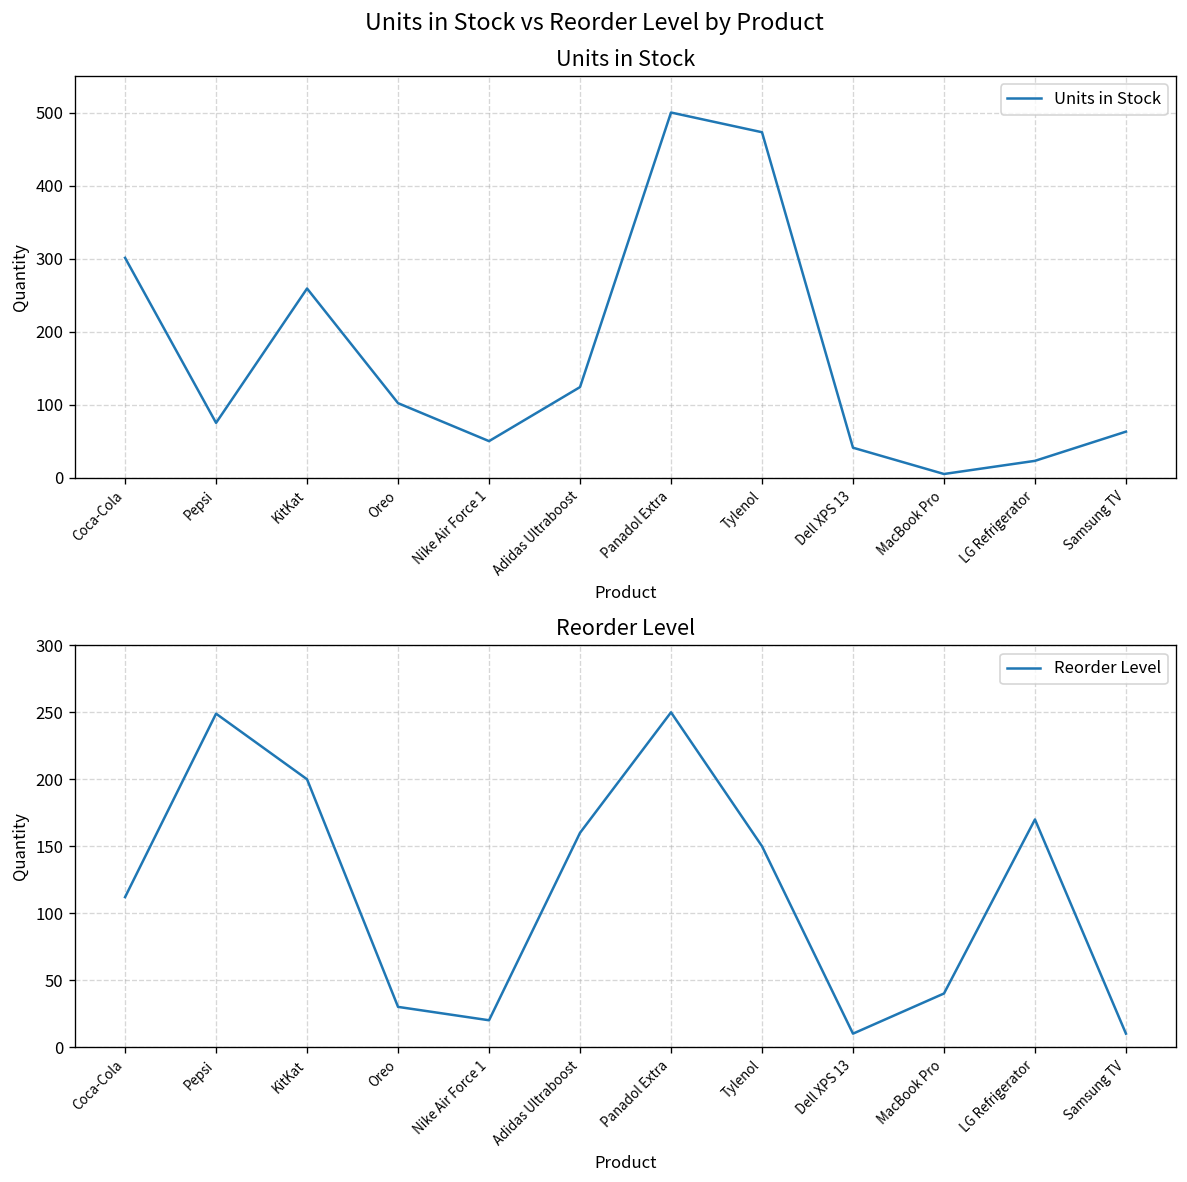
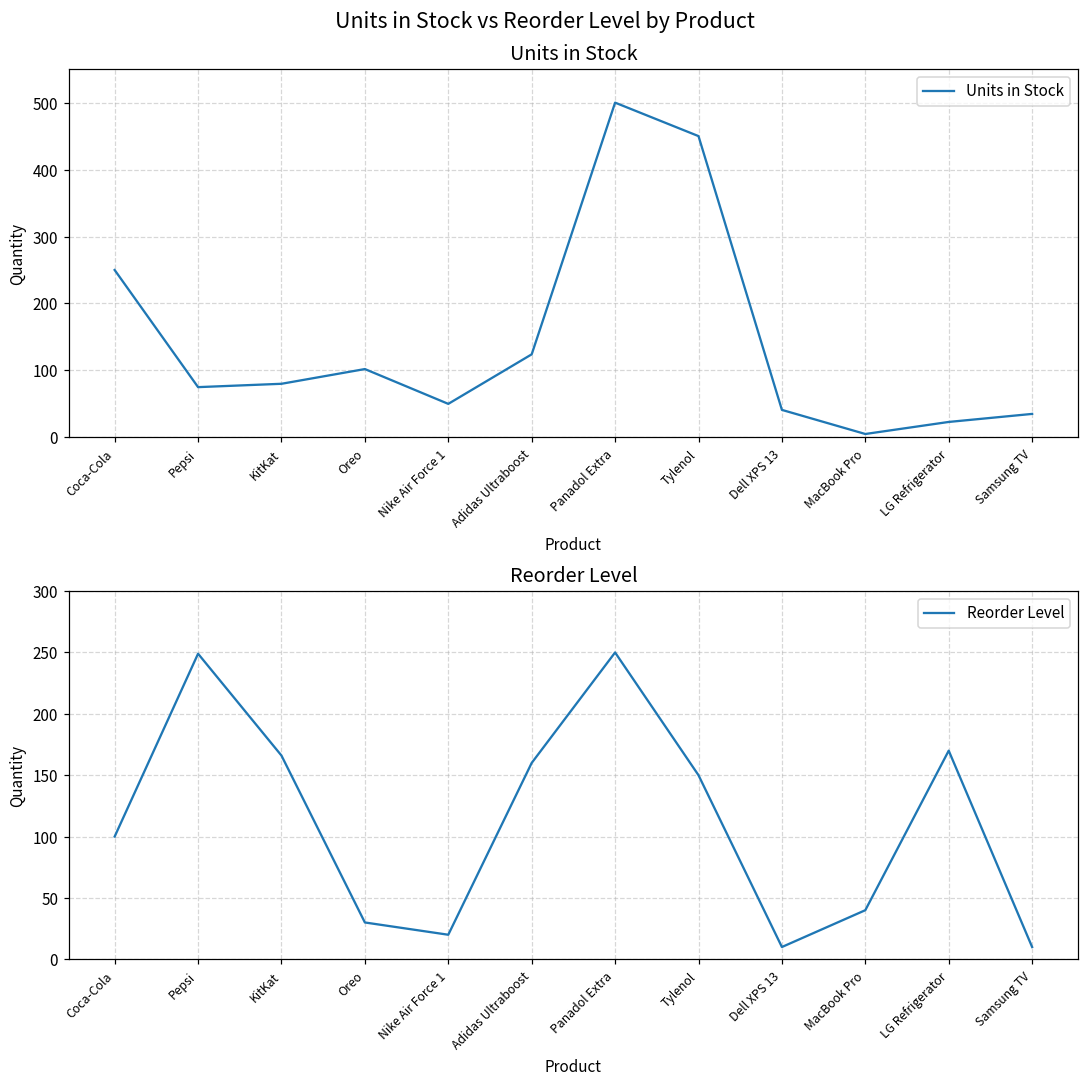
  {
    "Units in Stock": {
-     "Coca-Cola": 300,
+     "Coca-Cola": 250,
      "Pepsi": 80,
-     "KitKat": 260,
+     "KitKat": 80,
      "Oreo": 100,
      "Nike Air Force 1": 50,
      "Adidas Ultraboost": 120,
      "Panadol Extra": 500,
-     "Tylenol": 470,
+     "Tylenol": 450,
      "Dell XPS 13": 40,
      "MacBook Pro": 10,
      "LG Refrigerator": 20,
-     "Samsung TV": 60
+     "Samsung TV": 40
    },
    "Reorder Level": {
-     "Coca-Cola": 112,
+     "Coca-Cola": 100,
      "Pepsi": 249,
-     "KitKat": 200,
+     "KitKat": 166,
      "Oreo": 30,
      "Nike Air Force 1": 20,
      "Adidas Ultraboost": 160,
      "Panadol Extra": 250,
      "Tylenol": 150,
      "Dell XPS 13": 10,
      "MacBook Pro": 40,
      "LG Refrigerator": 170,
      "Samsung TV": 10
    }
  }
